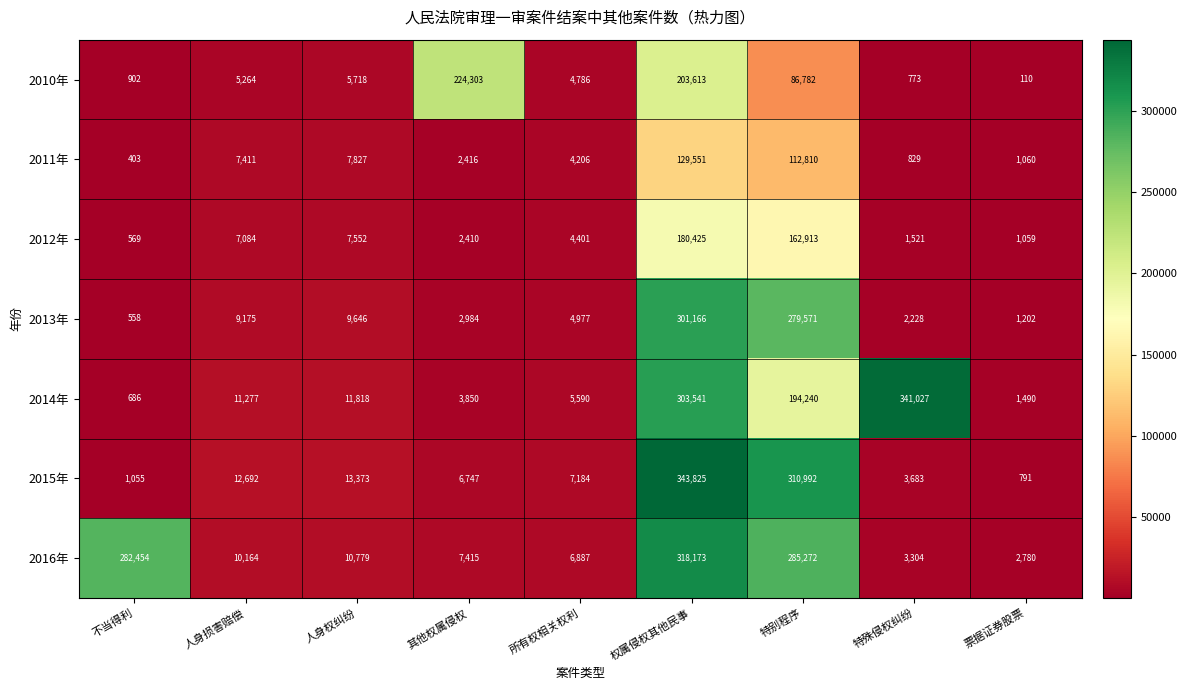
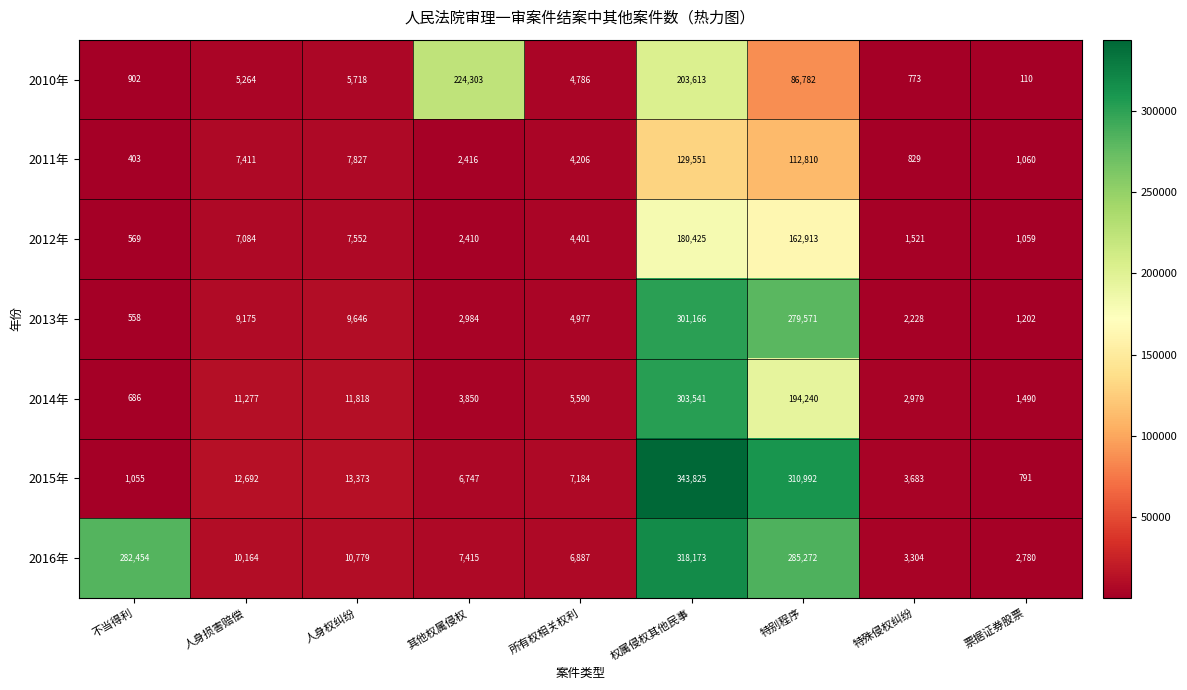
  {
    "2010年": {
      "不当得利": "902",
      "人身损害赔偿": "5,264",
      "人身权纠纷": "5,718",
      "其他权属侵权": "224,303",
      "所有权相关权利": "4,786",
      "权属侵权其他民事": "203,613",
      "特别程序": "86,782",
      "特殊侵权纠纷": "773",
      "票据证券股票": "110"
    },
    "2011年": {
      "不当得利": "403",
      "人身损害赔偿": "7,411",
      "人身权纠纷": "7,827",
      "其他权属侵权": "2,416",
      "所有权相关权利": "4,206",
      "权属侵权其他民事": "129,551",
      "特别程序": "112,810",
      "特殊侵权纠纷": "829",
      "票据证券股票": "1,060"
    },
    "2012年": {
      "不当得利": "569",
      "人身损害赔偿": "7,084",
      "人身权纠纷": "7,552",
      "其他权属侵权": "2,410",
      "所有权相关权利": "4,401",
      "权属侵权其他民事": "180,425",
      "特别程序": "162,913",
      "特殊侵权纠纷": "1,521",
      "票据证券股票": "1,059"
    },
    "2013年": {
      "不当得利": "558",
      "人身损害赔偿": "9,175",
      "人身权纠纷": "9,646",
      "其他权属侵权": "2,984",
      "所有权相关权利": "4,977",
      "权属侵权其他民事": "301,166",
      "特别程序": "279,571",
      "特殊侵权纠纷": "2,228",
      "票据证券股票": "1,202"
    },
    "2014年": {
      "不当得利": "686",
      "人身损害赔偿": "11,277",
      "人身权纠纷": "11,818",
      "其他权属侵权": "3,850",
      "所有权相关权利": "5,590",
      "权属侵权其他民事": "303,541",
      "特别程序": "194,240",
-     "特殊侵权纠纷": "341,027",
+     "特殊侵权纠纷": "2,979",
      "票据证券股票": "1,490"
    },
    "2015年": {
      "不当得利": "1,055",
      "人身损害赔偿": "12,692",
      "人身权纠纷": "13,373",
      "其他权属侵权": "6,747",
      "所有权相关权利": "7,184",
      "权属侵权其他民事": "343,825",
      "特别程序": "310,992",
      "特殊侵权纠纷": "3,683",
      "票据证券股票": "791"
    },
    "2016年": {
      "不当得利": "282,454",
      "人身损害赔偿": "10,164",
      "人身权纠纷": "10,779",
      "其他权属侵权": "7,415",
      "所有权相关权利": "6,887",
      "权属侵权其他民事": "318,173",
      "特别程序": "285,272",
      "特殊侵权纠纷": "3,304",
      "票据证券股票": "2,780"
    }
  }
